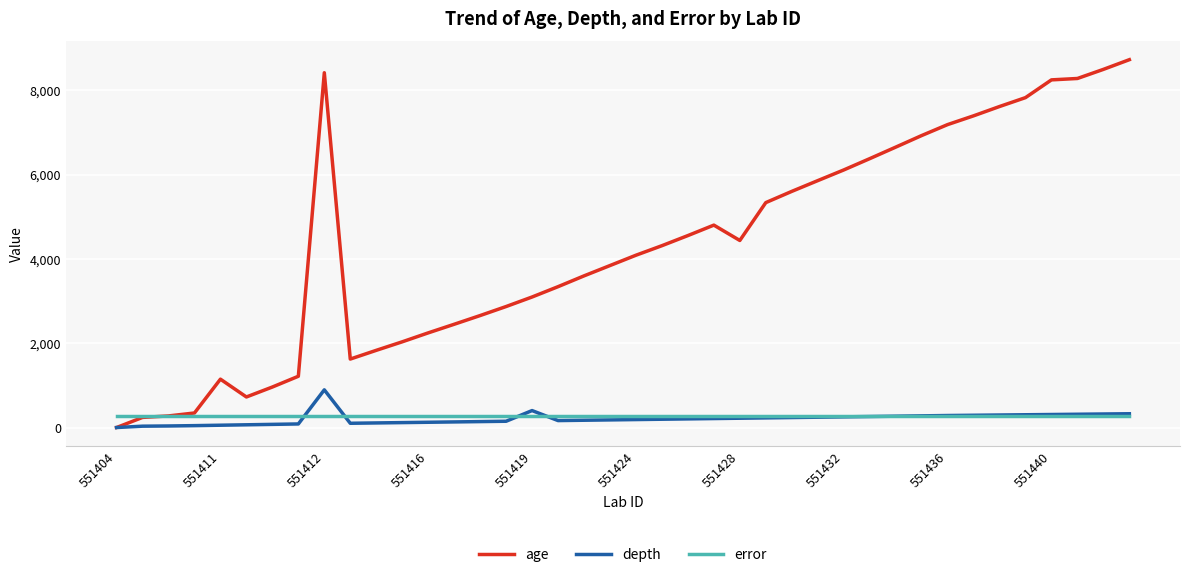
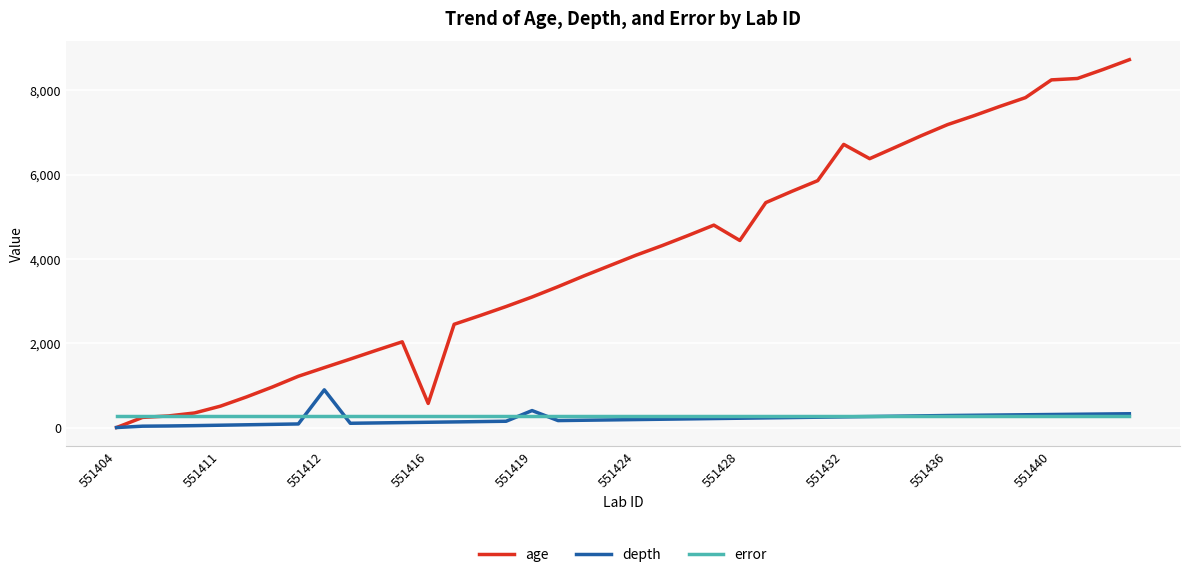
  {
    "age": {
-     "551411": "1,100",
-     "551412": "8,400",
-     "551416": "2,200",
+     "551411": "500",
+     "551412": "1,400",
+     "551416": "600",
      "551419": "3,100",
      "551424": "4,100",
      "551428": "4,400",
-     "551432": "6,100",
+     "551432": "6,700",
      "551436": "7,200",
      "551440": "8,200"
    },
    "depth": {
      "551411": "100",
      "551412": "900",
      "551416": "100",
      "551419": "400",
      "551424": "200"
    },
    "error": {
      "551404": "300",
      "551411": "300",
      "551412": "300",
      "551416": "300",
      "551419": "300",
      "551424": "300"
    }
  }
